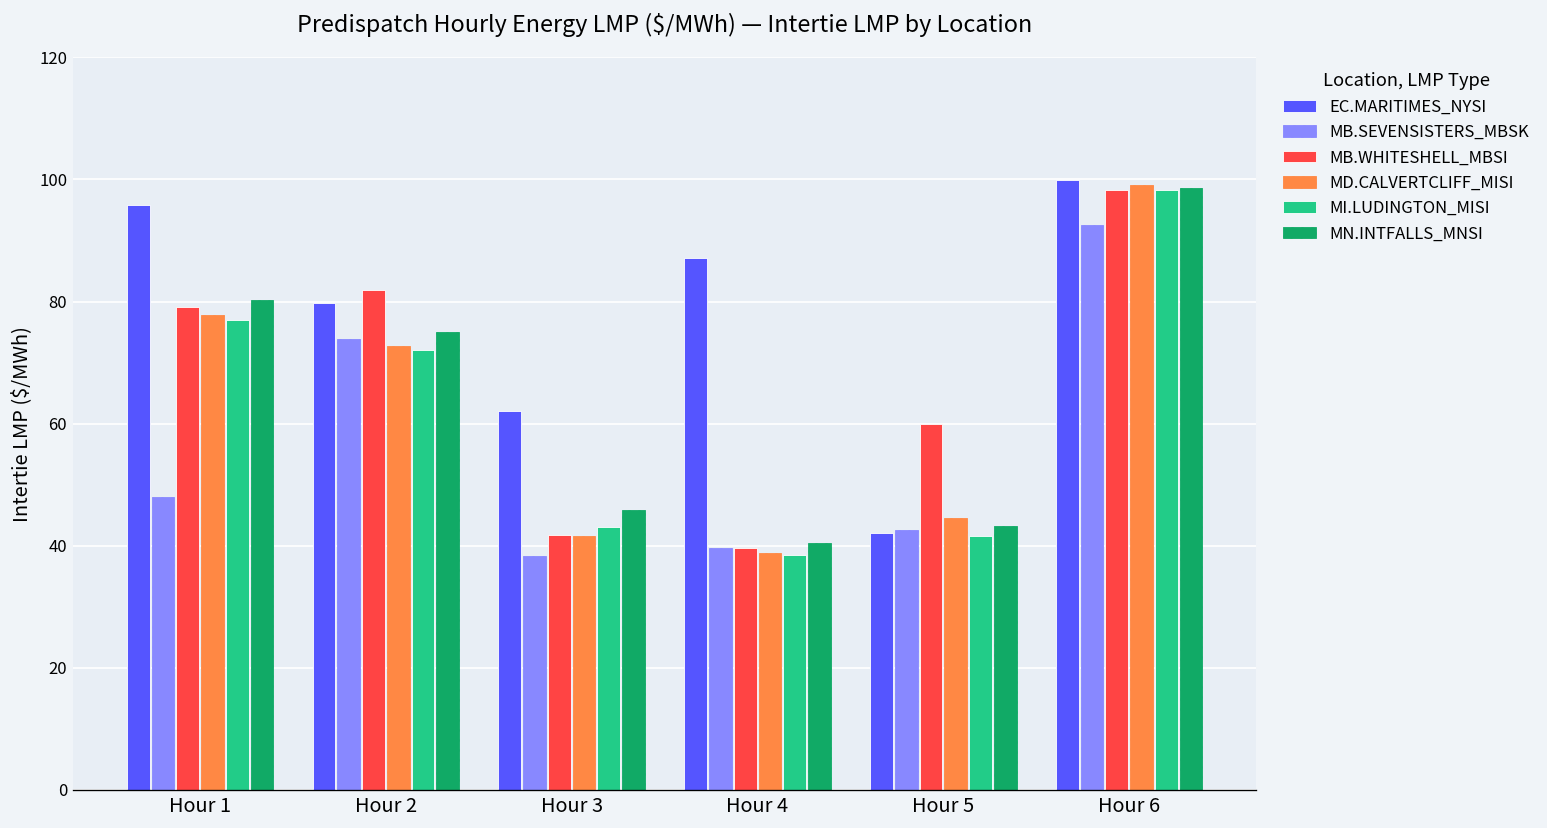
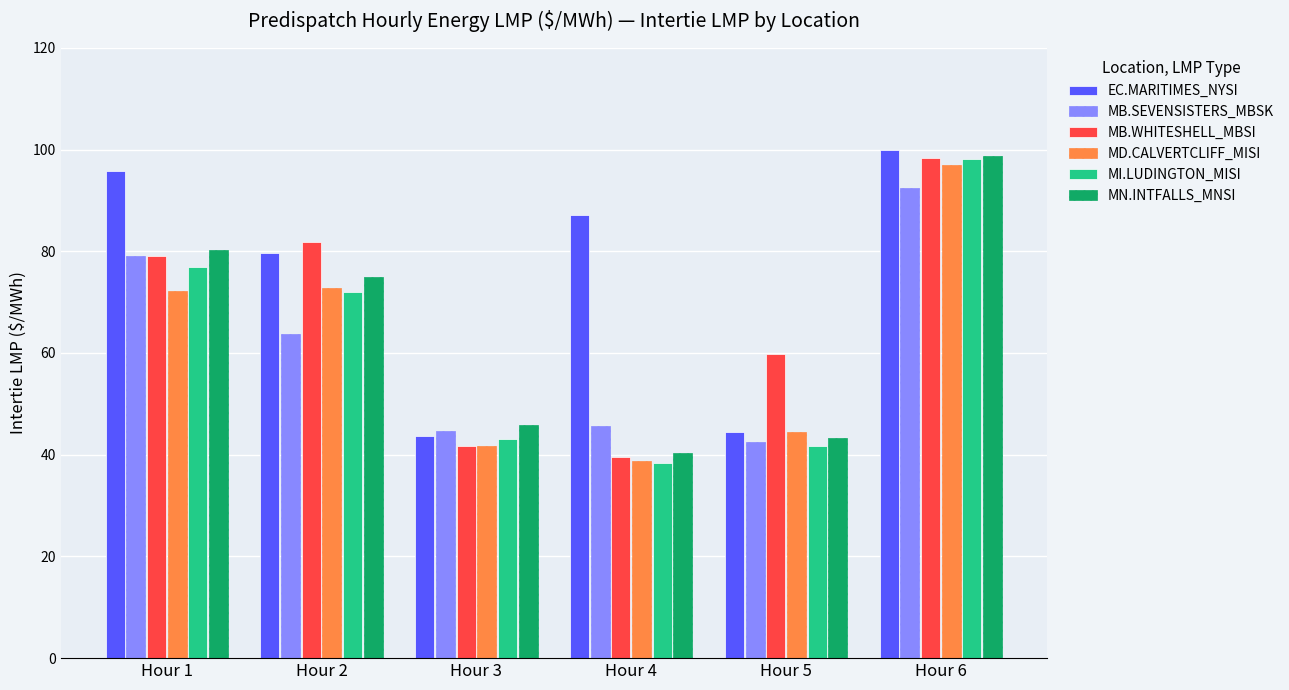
  {
    "EC.MARITIMES_NYSI": {
      "Hour 1": 96,
      "Hour 2": 80,
-     "Hour 3": 62,
+     "Hour 3": 44,
      "Hour 4": 87,
-     "Hour 5": 42,
+     "Hour 5": 45,
      "Hour 6": 100
    },
    "MB.SEVENSISTERS_MBSK": {
-     "Hour 1": 48,
-     "Hour 2": 74,
-     "Hour 3": 38,
-     "Hour 4": 40,
+     "Hour 1": 79,
+     "Hour 2": 64,
+     "Hour 3": 45,
+     "Hour 4": 46,
      "Hour 5": 43,
      "Hour 6": 92
    },
    "MB.WHITESHELL_MBSI": {
      "Hour 1": 79,
      "Hour 2": 82,
      "Hour 3": 42,
      "Hour 4": 40,
      "Hour 5": 60,
      "Hour 6": 98
    },
    "MD.CALVERTCLIFF_MISI": {
-     "Hour 1": 78,
+     "Hour 1": 72,
      "Hour 2": 73,
      "Hour 3": 42,
      "Hour 4": 39,
      "Hour 5": 45,
-     "Hour 6": 99
+     "Hour 6": 97
    }
  }
